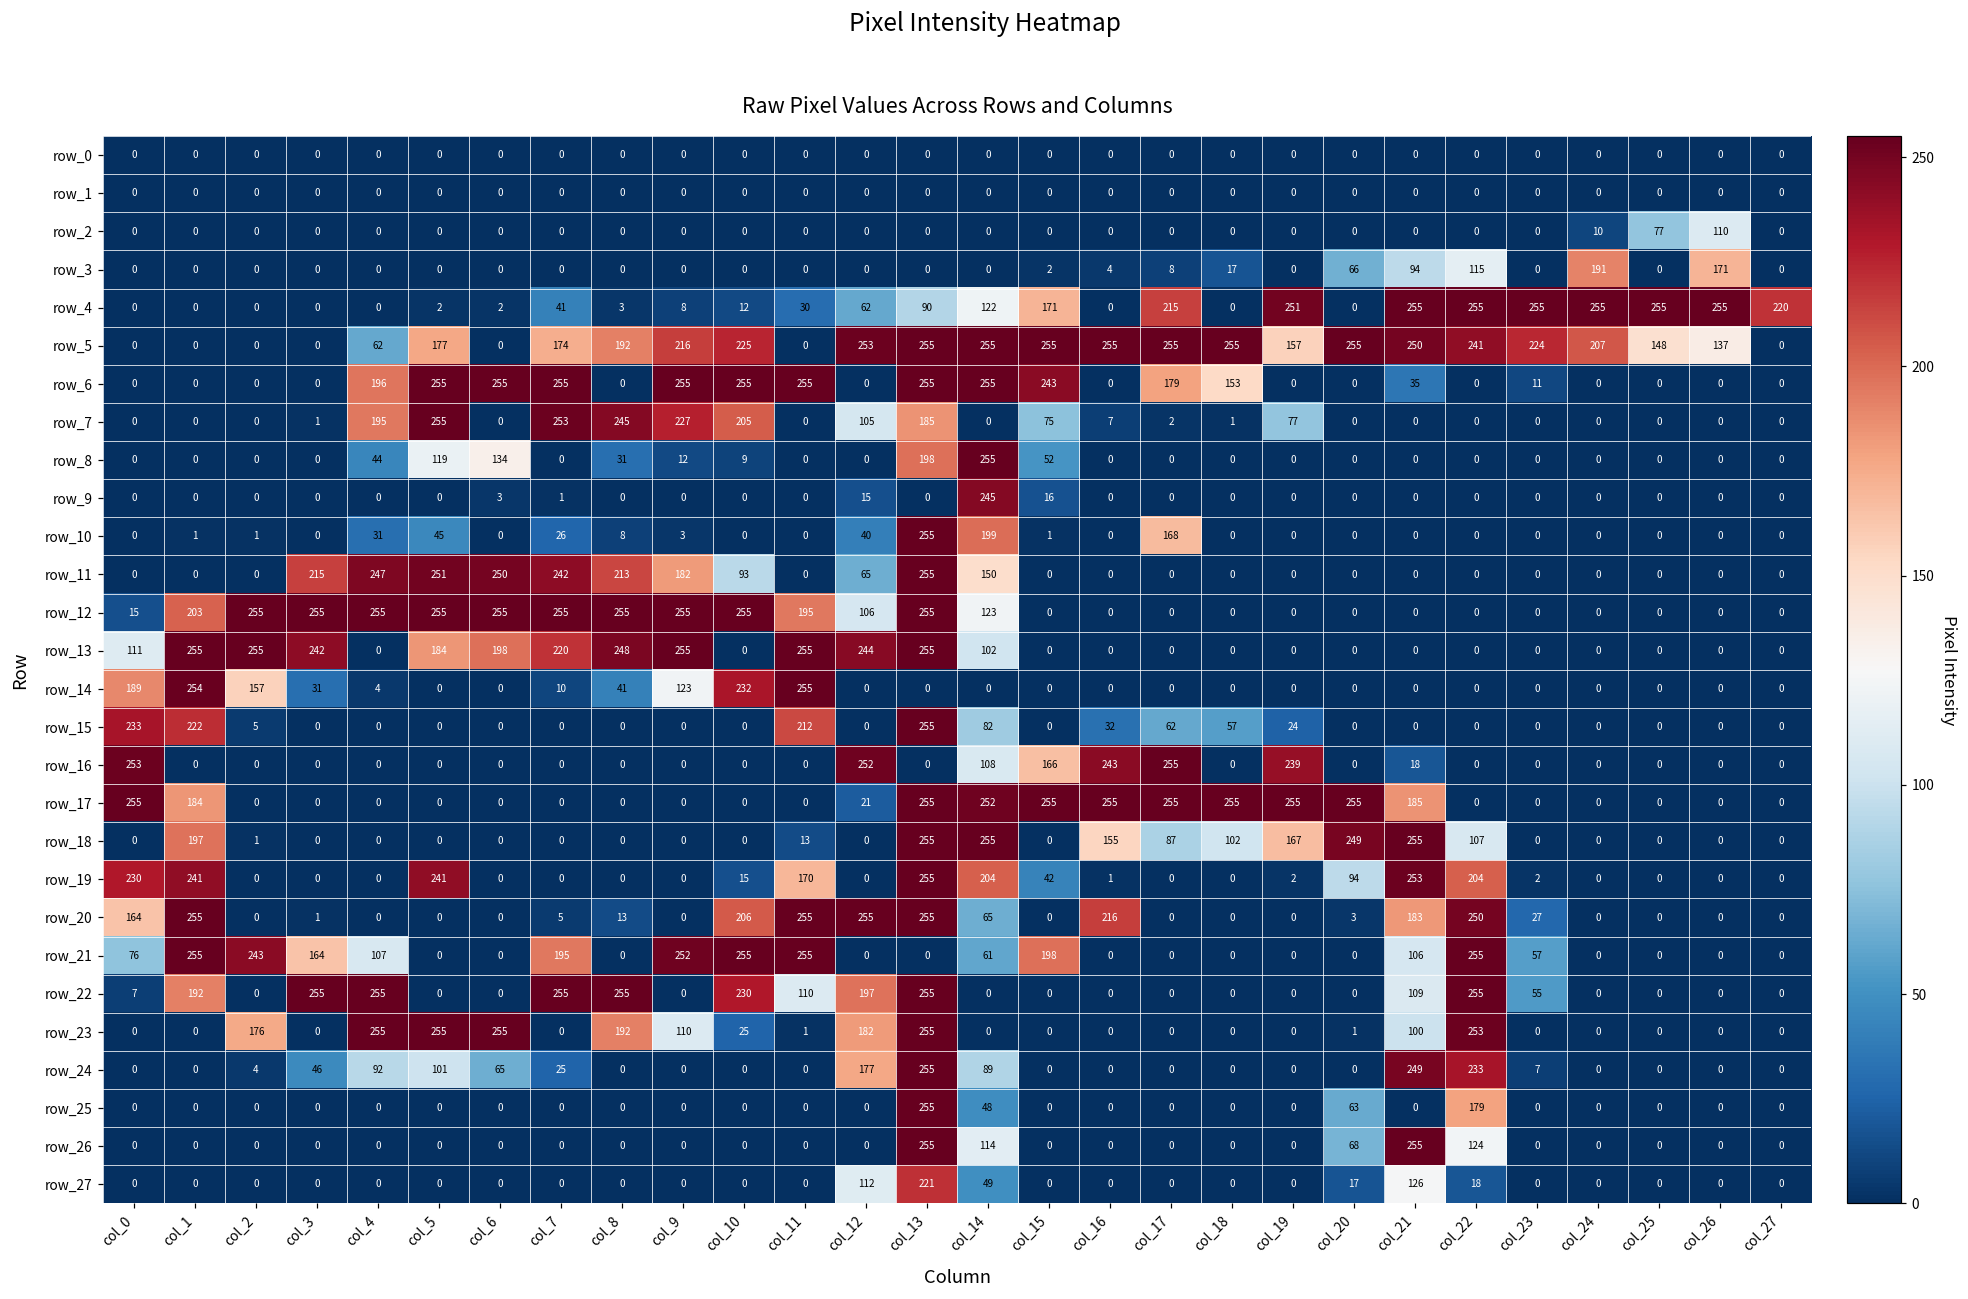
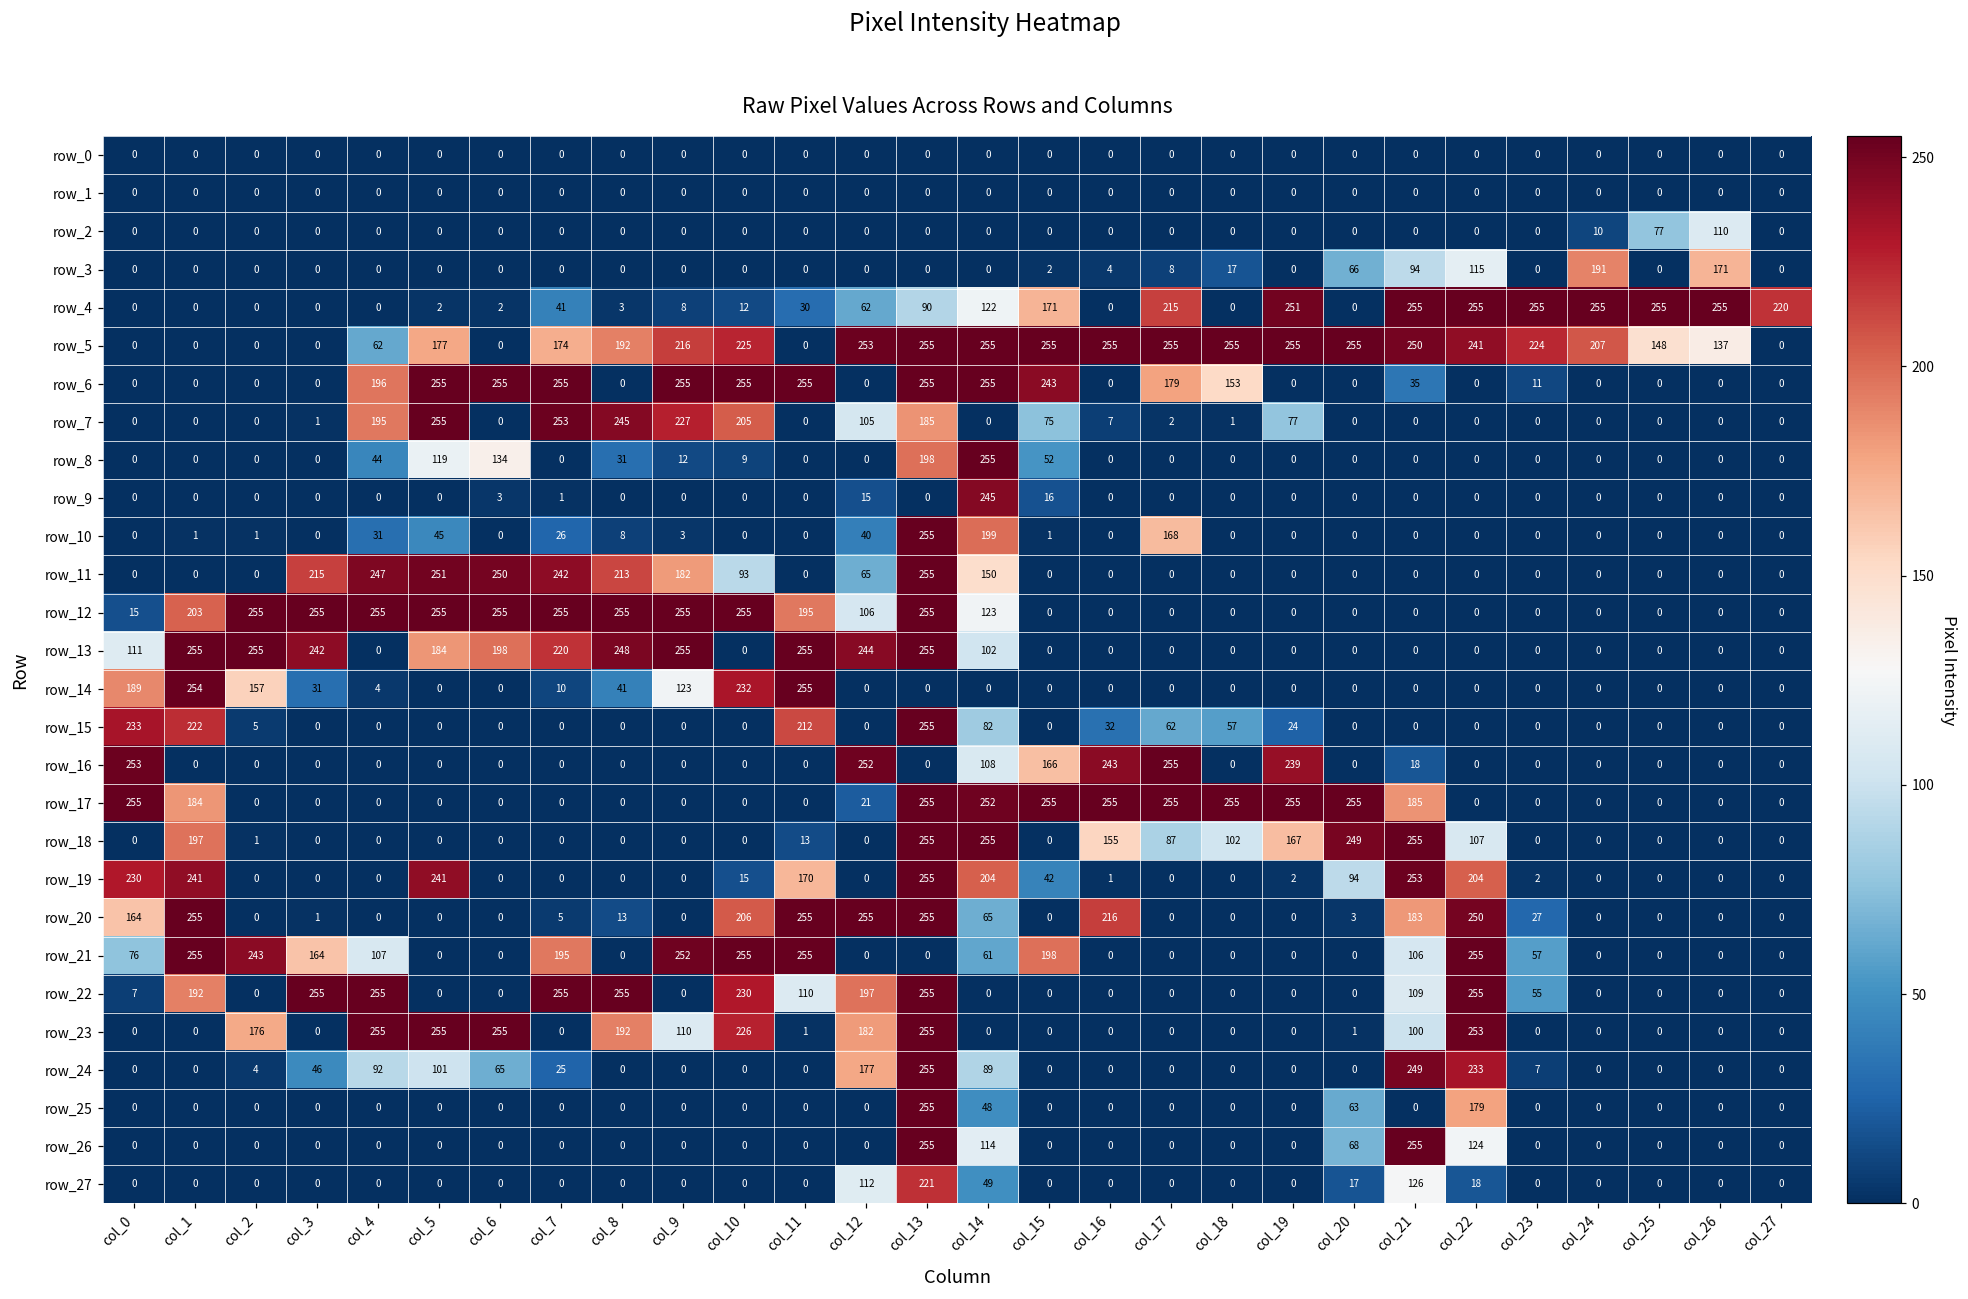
  {
    "row_5": {
      "col_0": 0,
      "col_1": 0,
      "col_2": 0,
      "col_3": 0,
      "col_4": 62,
      "col_5": 177,
      "col_6": 0,
      "col_7": 174,
      "col_8": 192,
      "col_9": 216,
      "col_10": 225,
      "col_11": 0,
      "col_12": 253,
      "col_13": 255,
      "col_14": 255,
      "col_15": 255,
      "col_16": 255,
      "col_17": 255,
      "col_18": 255,
-     "col_19": 157,
+     "col_19": 255,
      "col_20": 255,
      "col_21": 250,
      "col_22": 241,
      "col_23": 224,
      "col_24": 207,
      "col_25": 148,
      "col_26": 137,
      "col_27": 0
    },
    "row_23": {
      "col_0": 0,
      "col_1": 0,
      "col_2": 176,
      "col_3": 0,
      "col_4": 255,
      "col_5": 255,
      "col_6": 255,
      "col_7": 0,
      "col_8": 192,
      "col_9": 110,
-     "col_10": 25,
+     "col_10": 226,
      "col_11": 1,
      "col_12": 182,
      "col_13": 255,
      "col_14": 0,
      "col_15": 0,
      "col_16": 0,
      "col_17": 0,
      "col_18": 0,
      "col_19": 0,
      "col_20": 1,
      "col_21": 100,
      "col_22": 253,
      "col_23": 0,
      "col_24": 0,
      "col_25": 0,
      "col_26": 0,
      "col_27": 0
    }
  }
